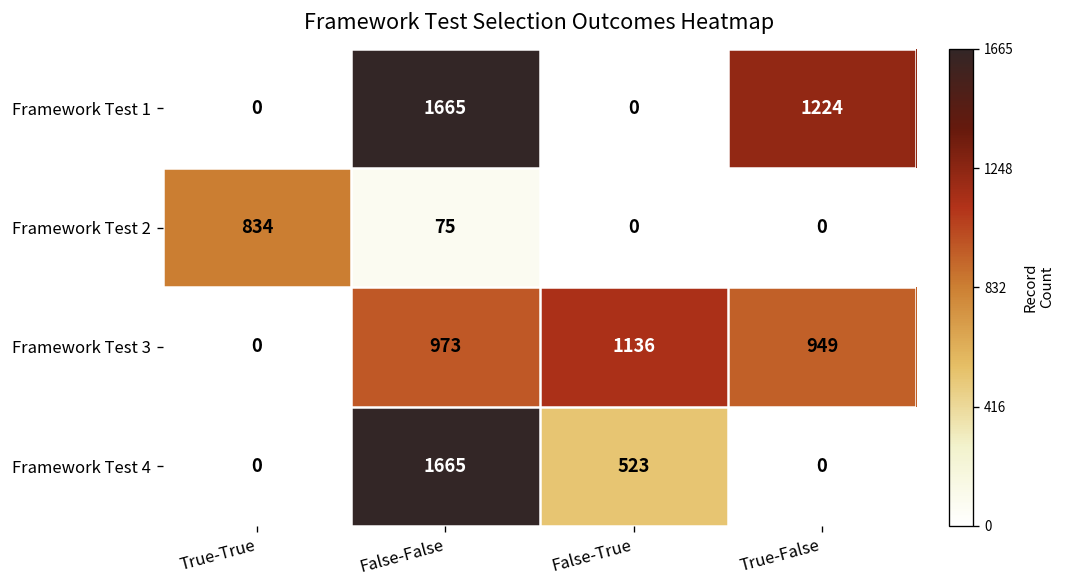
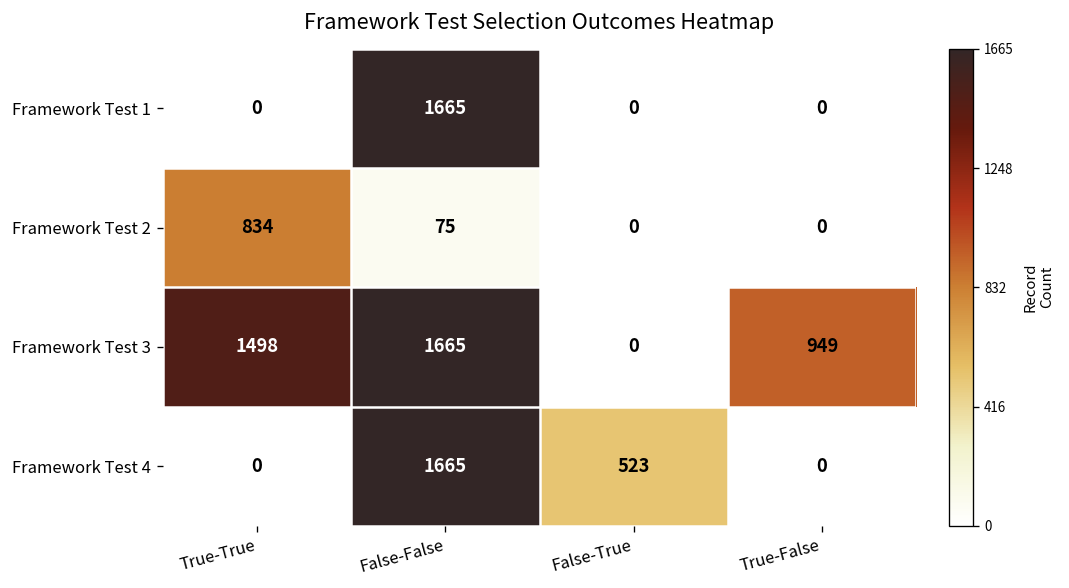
  {
    "Framework Test 1": {
      "True-True": 0,
      "False-False": 1665,
      "False-True": 0,
-     "True-False": 1224
+     "True-False": 0
    },
    "Framework Test 2": {
      "True-True": 834,
      "False-False": 75,
      "False-True": 0,
      "True-False": 0
    },
    "Framework Test 3": {
-     "True-True": 0,
-     "False-False": 973,
-     "False-True": 1136,
+     "True-True": 1498,
+     "False-False": 1665,
+     "False-True": 0,
      "True-False": 949
    },
    "Framework Test 4": {
      "True-True": 0,
      "False-False": 1665,
      "False-True": 523,
      "True-False": 0
    }
  }
